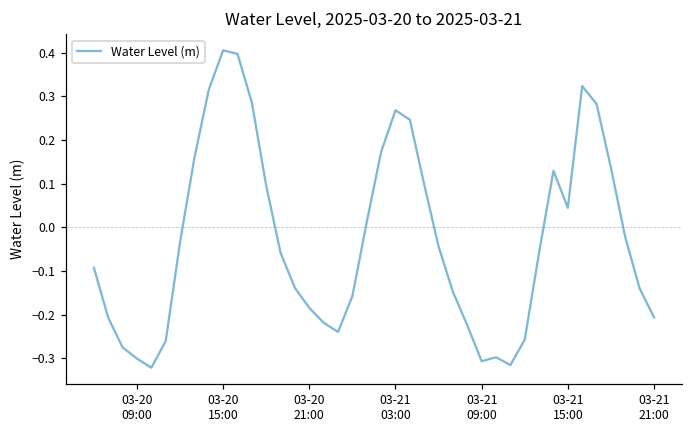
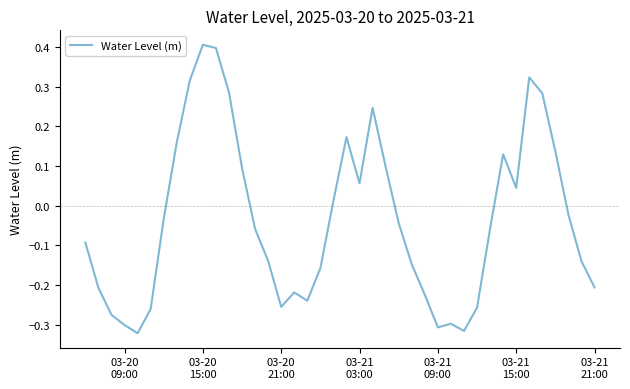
  {
    "03-20 09:00": -0.30,
    "03-20 15:00": 0.41,
-   "03-20 21:00": -0.18,
-   "03-21 03:00": 0.27,
+   "03-20 21:00": -0.25,
+   "03-21 03:00": 0.06,
    "03-21 09:00": -0.31,
    "03-21 15:00": 0.04,
    "03-21 21:00": -0.21
  }
